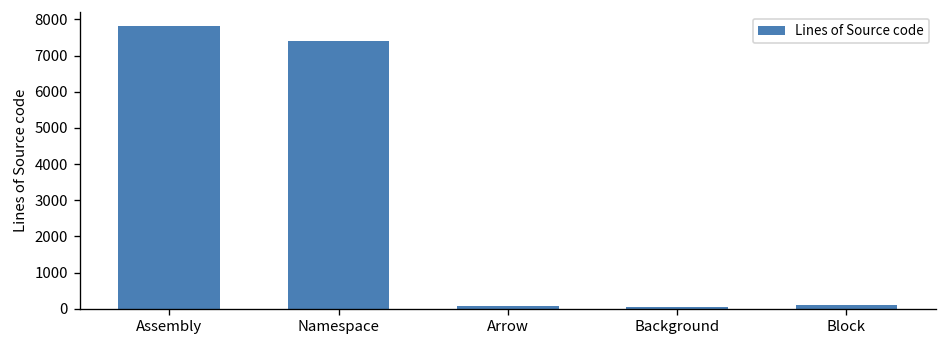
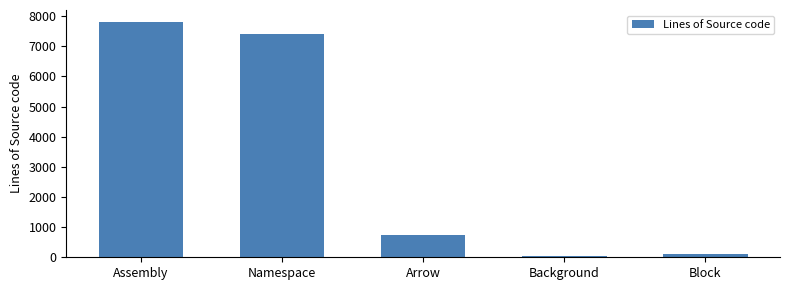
  {
    "Assembly": 7800,
    "Namespace": 7400,
-   "Arrow": 100,
+   "Arrow": 700,
    "Block": 100
  }
